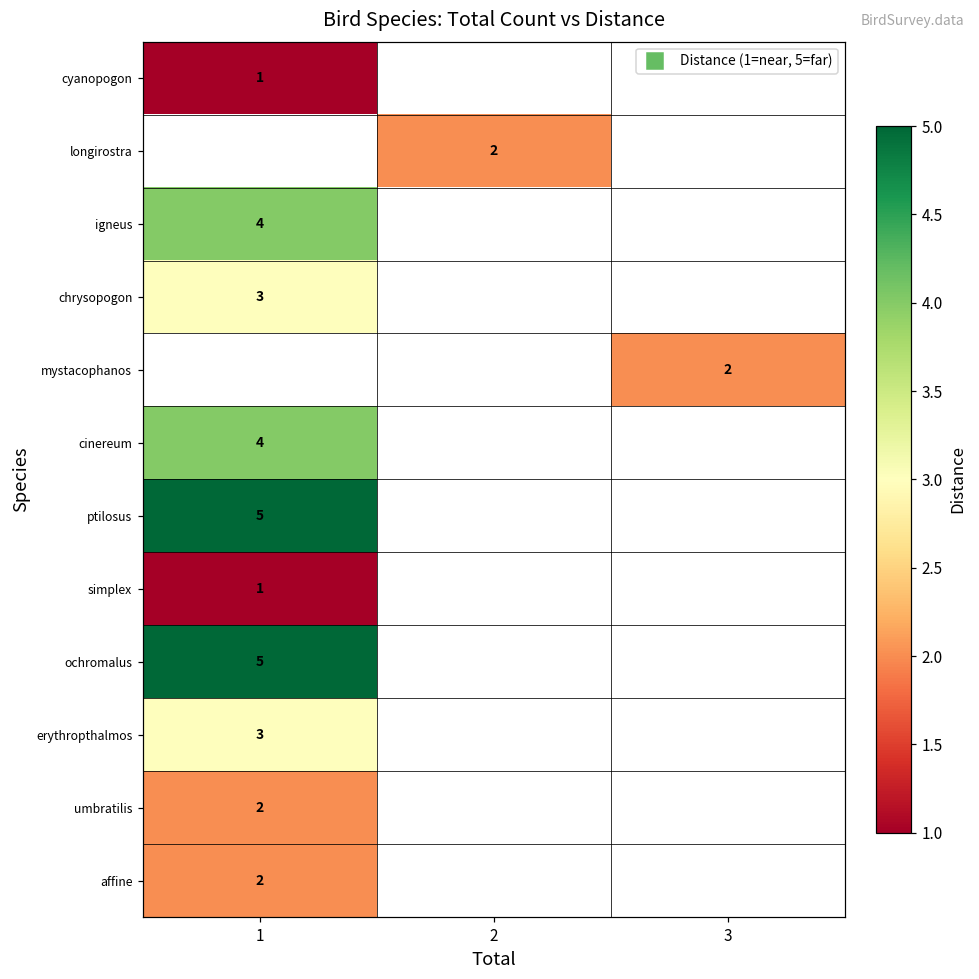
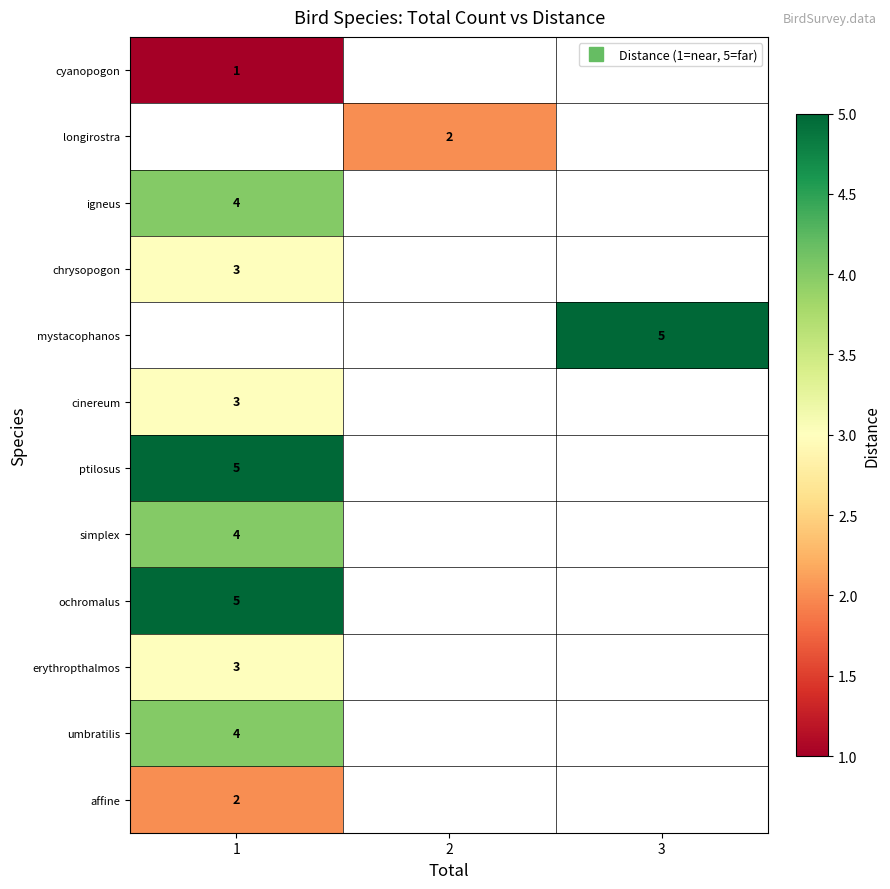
  {
    "cyanopogon": {
      "1": 1
    },
    "longirostra": {
      "2": 2
    },
    "igneus": {
      "1": 4
    },
    "chrysopogon": {
      "1": 3
    },
    "mystacophanos": {
-     "3": 2
+     "3": 5
    },
    "cinereum": {
-     "1": 4
+     "1": 3
    },
    "ptilosus": {
      "1": 5
    },
    "simplex": {
-     "1": 1
+     "1": 4
    },
    "ochromalus": {
      "1": 5
    },
    "erythropthalmos": {
      "1": 3
    },
    "umbratilis": {
-     "1": 2
+     "1": 4
    },
    "affine": {
      "1": 2
    }
  }
